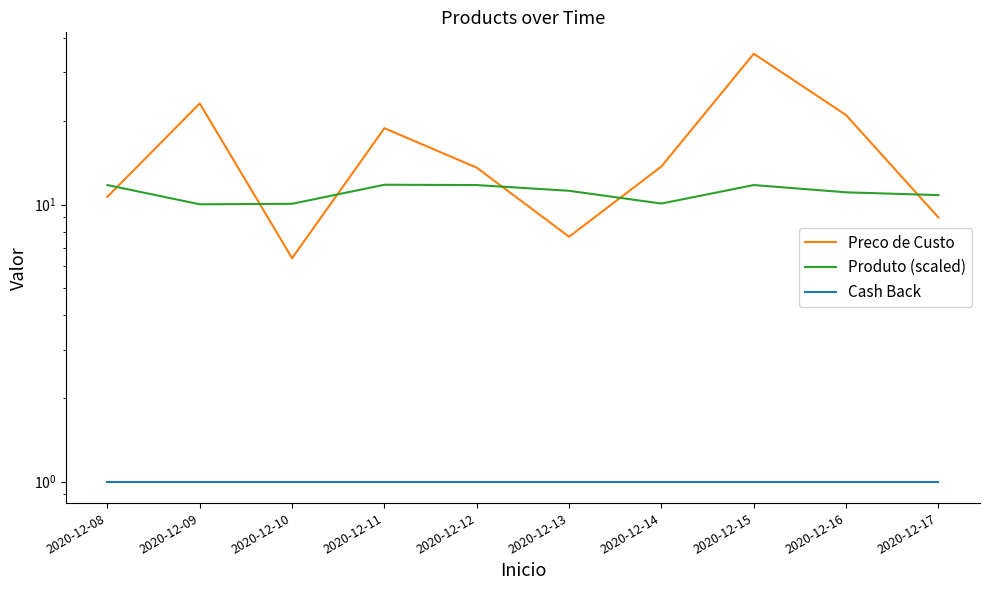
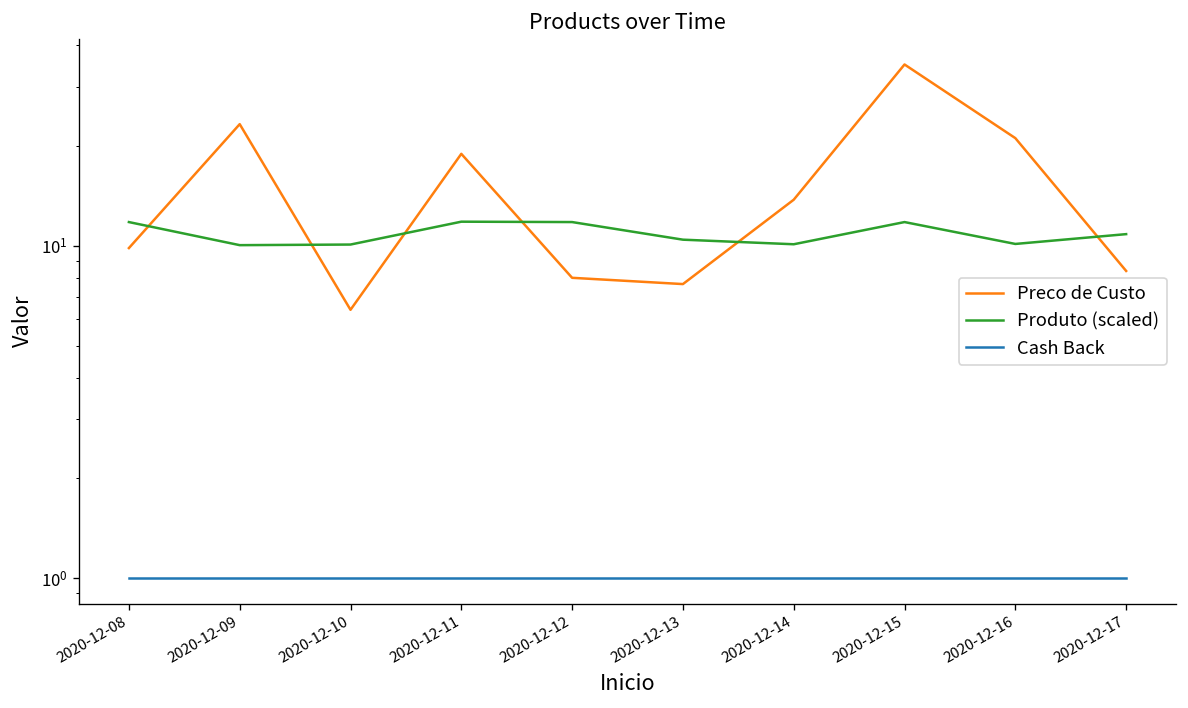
  {
    "Preco de Custo": {
-     "2020-12-08": 10.7,
+     "2020-12-08": 9.8,
      "2020-12-09": 23,
      "2020-12-10": 6.4,
      "2020-12-11": 19,
-     "2020-12-12": 14,
+     "2020-12-12": 8.0,
      "2020-12-13": 7.7,
      "2020-12-14": 14,
      "2020-12-15": 35,
      "2020-12-16": 21,
-     "2020-12-17": 9.0
+     "2020-12-17": 8.4
    },
    "Produto (scaled)": {
      "2020-12-08": 11.8,
      "2020-12-09": 10.0,
      "2020-12-10": 10.1,
      "2020-12-11": 11.8,
      "2020-12-12": 11.8,
-     "2020-12-13": 11.2,
+     "2020-12-13": 10.4,
      "2020-12-14": 10.1,
      "2020-12-15": 11.8,
-     "2020-12-16": 11.1,
+     "2020-12-16": 10.1,
      "2020-12-17": 10.8
    },
    "Cash Back": {
      "2020-12-08": 1.0,
      "2020-12-09": 1.0,
      "2020-12-10": 1.0,
      "2020-12-11": 1.0,
      "2020-12-12": 1.0,
      "2020-12-13": 1.0,
      "2020-12-14": 1.0,
      "2020-12-15": 1.0,
      "2020-12-16": 1.0,
      "2020-12-17": 1.0
    }
  }
